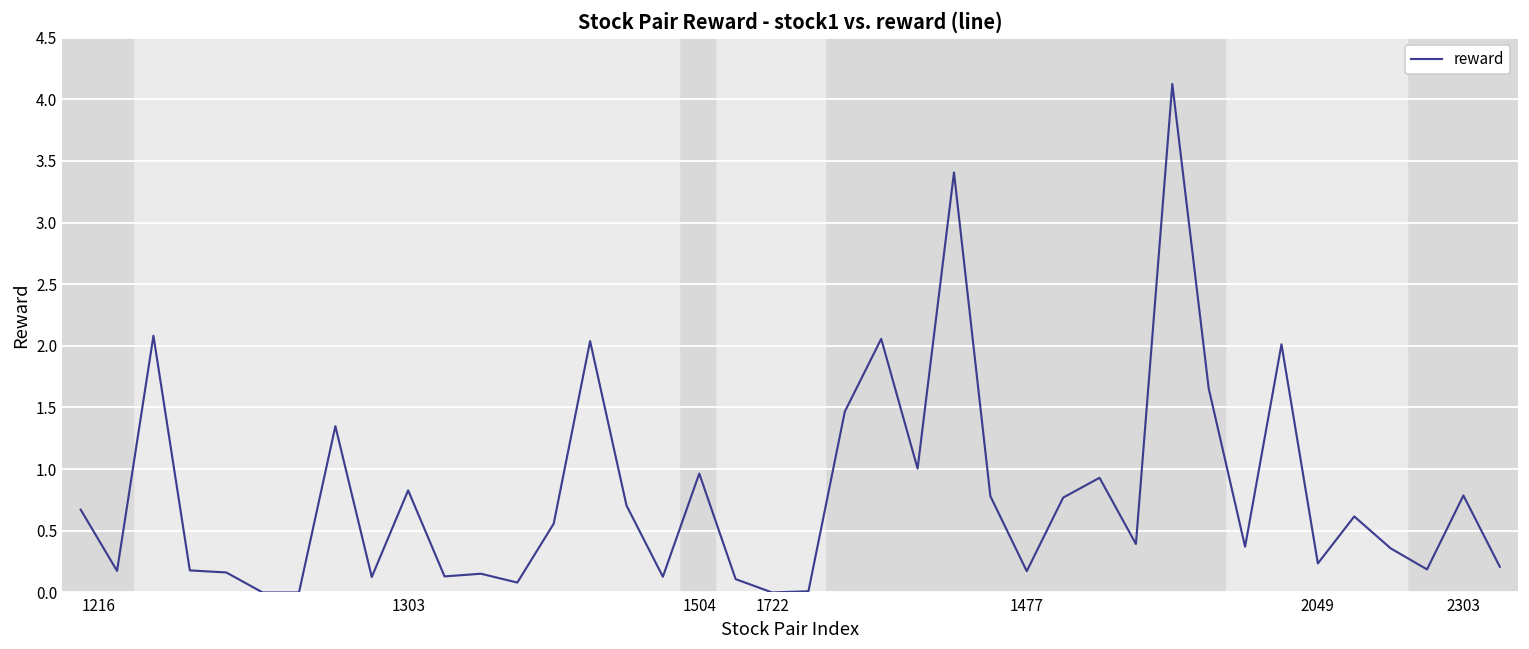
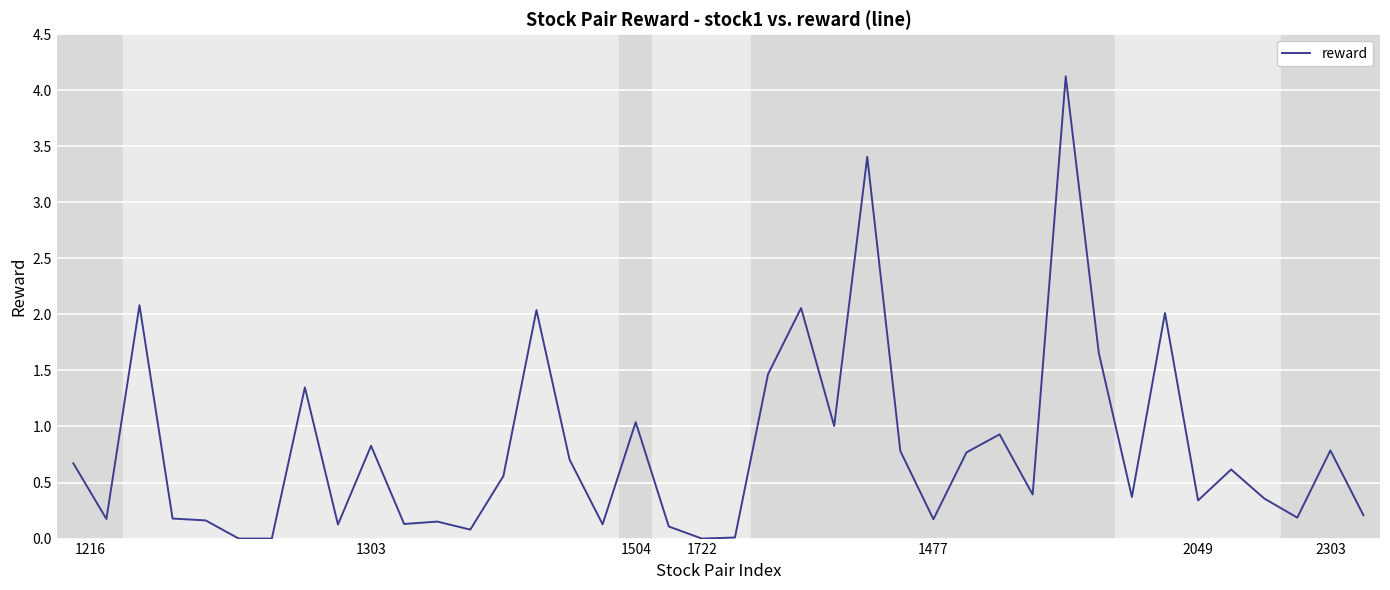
  {
    "1303": 0.83,
-   "1504": 0.96,
+   "1504": 1.04,
    "1722": 0.00,
    "1477": 0.17,
-   "2049": 0.24,
+   "2049": 0.34,
    "2303": 0.79
  }
